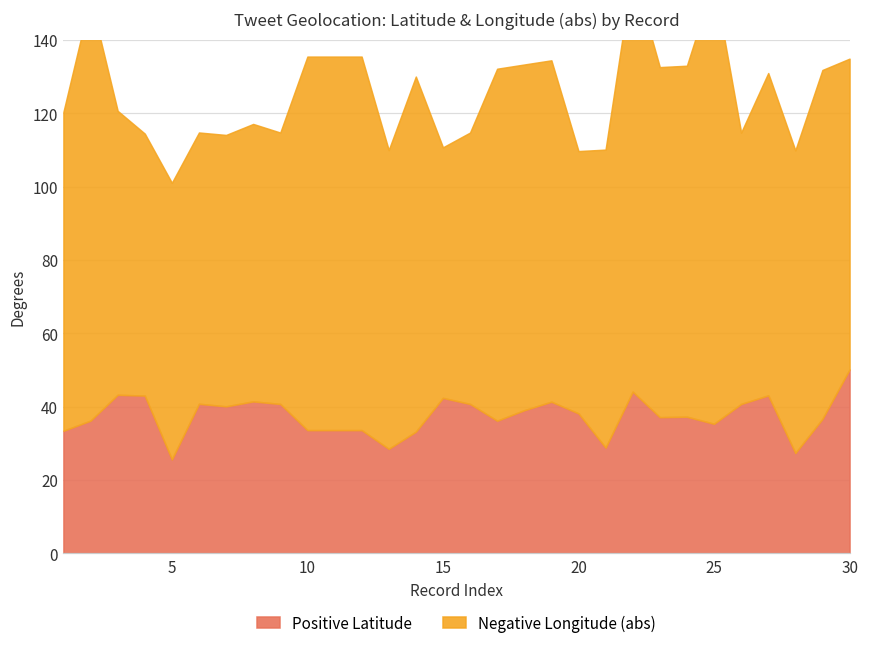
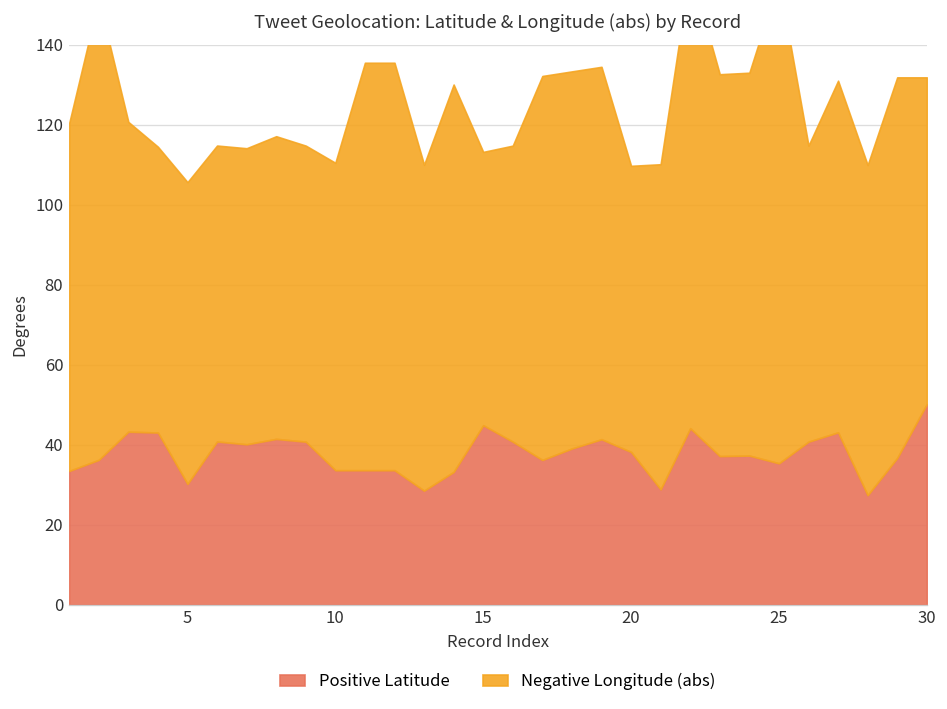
  {
    "Positive Latitude": {
-     "5": 26,
+     "5": 30,
      "10": 34,
-     "15": 42,
+     "15": 45,
      "20": 38,
      "25": 35,
      "30": 50
    },
    "Negative Longitude (abs)": {
      "5": 75,
-     "10": 102,
+     "10": 77,
      "15": 68,
      "20": 72,
-     "30": 85
+     "30": 82
    }
  }
